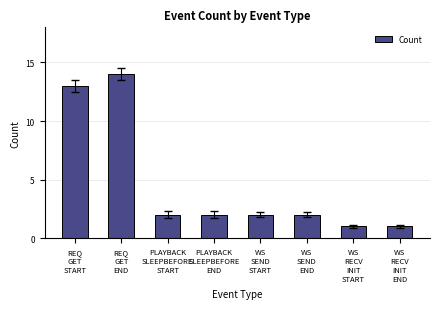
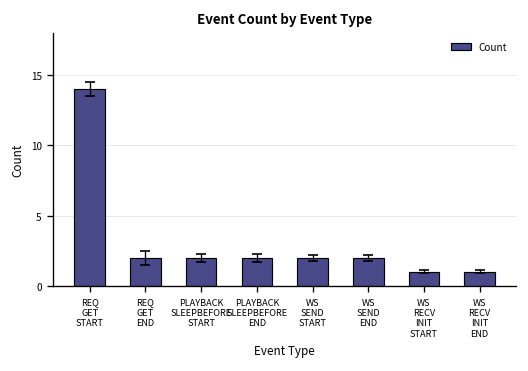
  {
    "Count": {
-     "REQ GET START": 13,
-     "REQ GET END": 14,
+     "REQ GET START": 14,
+     "REQ GET END": 2,
      "PLAYBACK SLEEPBEFORE START": 2,
      "PLAYBACK SLEEPBEFORE END": 2,
      "WS SEND START": 2,
      "WS SEND END": 2,
      "WS RECV INIT START": 1,
      "WS RECV INIT END": 1
    }
  }
